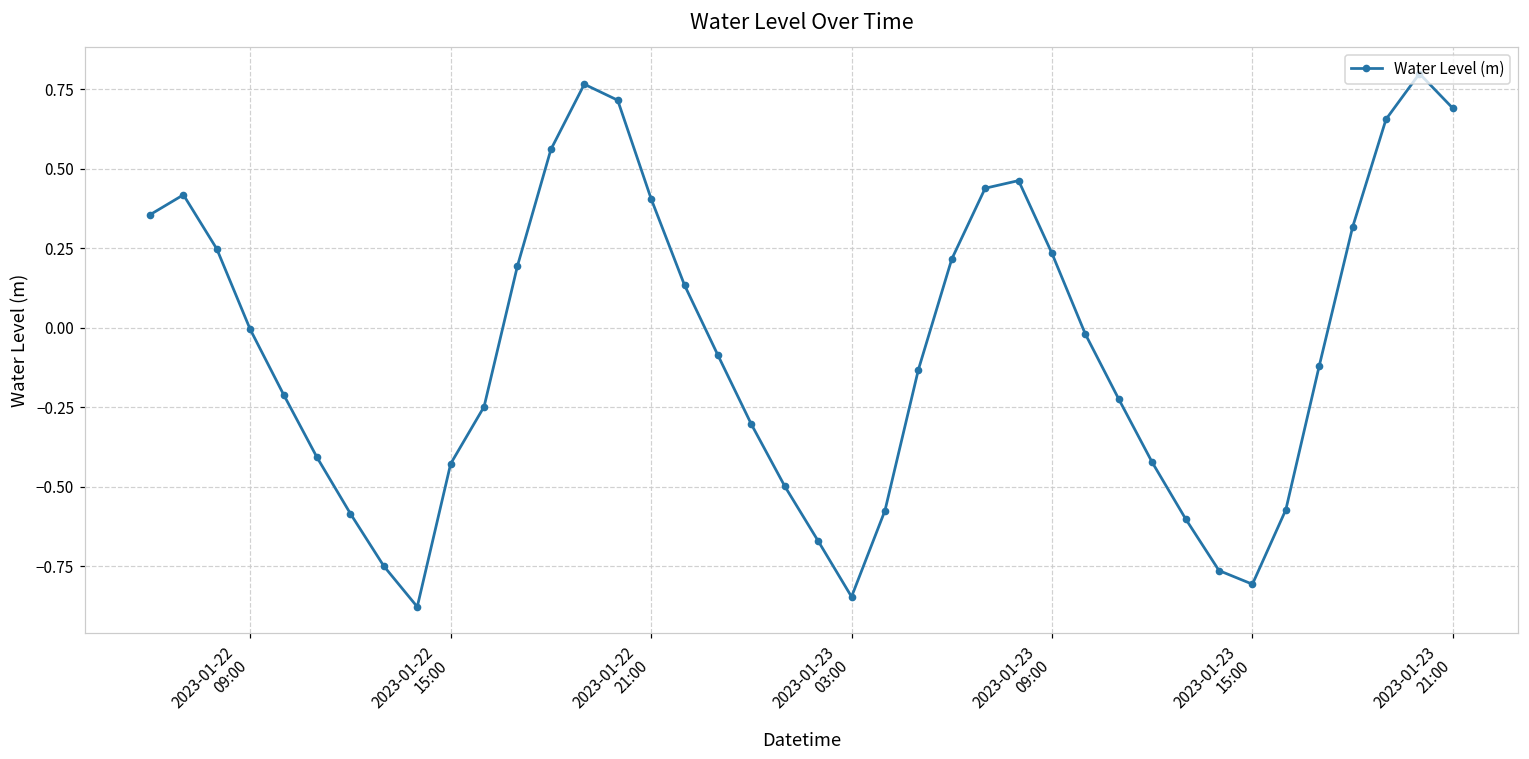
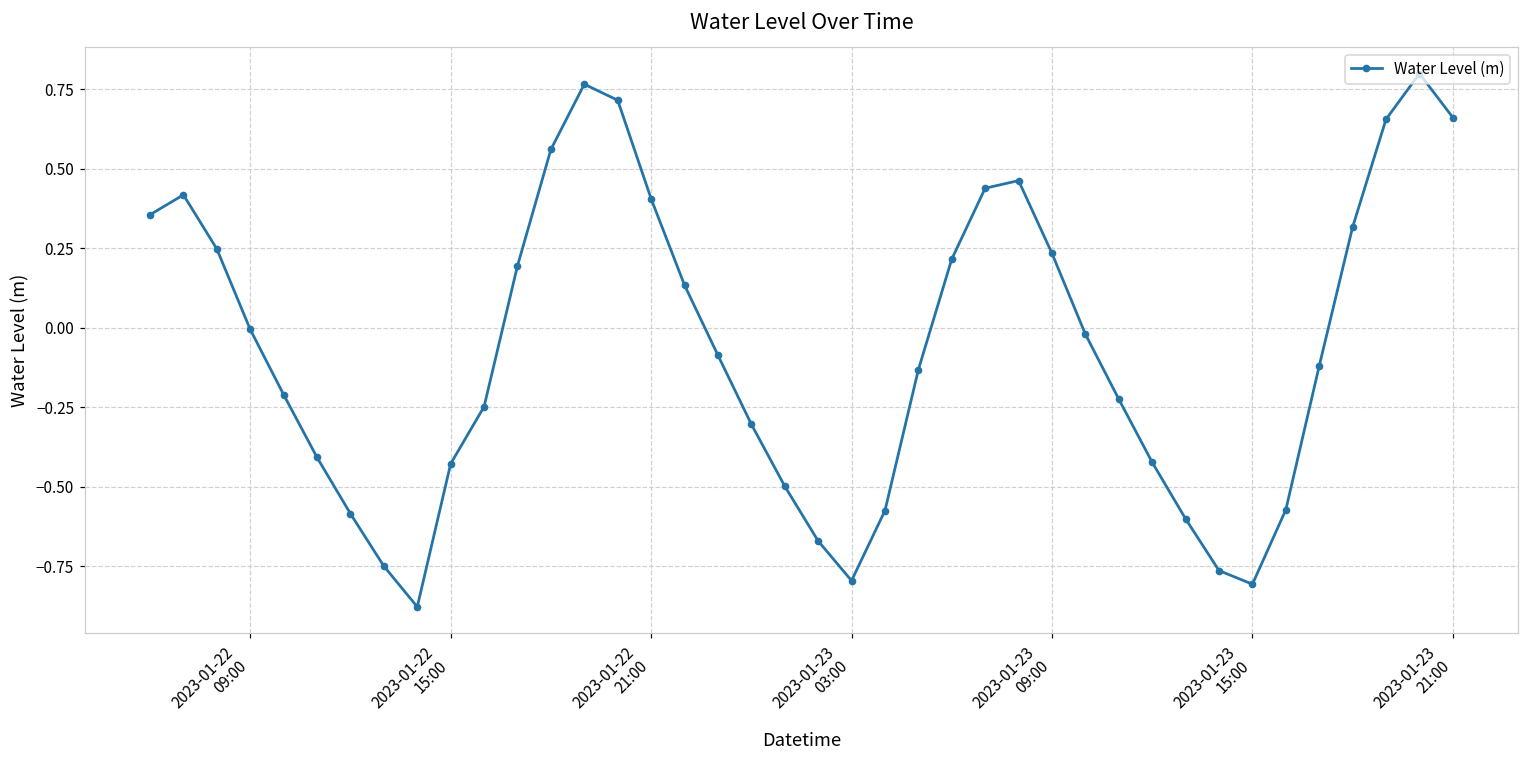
  {
    "2023-01-22 09:00": 0.00,
    "2023-01-22 15:00": -0.43,
    "2023-01-22 21:00": 0.41,
-   "2023-01-23 03:00": -0.85,
+   "2023-01-23 03:00": -0.79,
    "2023-01-23 09:00": 0.23,
    "2023-01-23 15:00": -0.81,
-   "2023-01-23 21:00": 0.69
+   "2023-01-23 21:00": 0.66
  }
